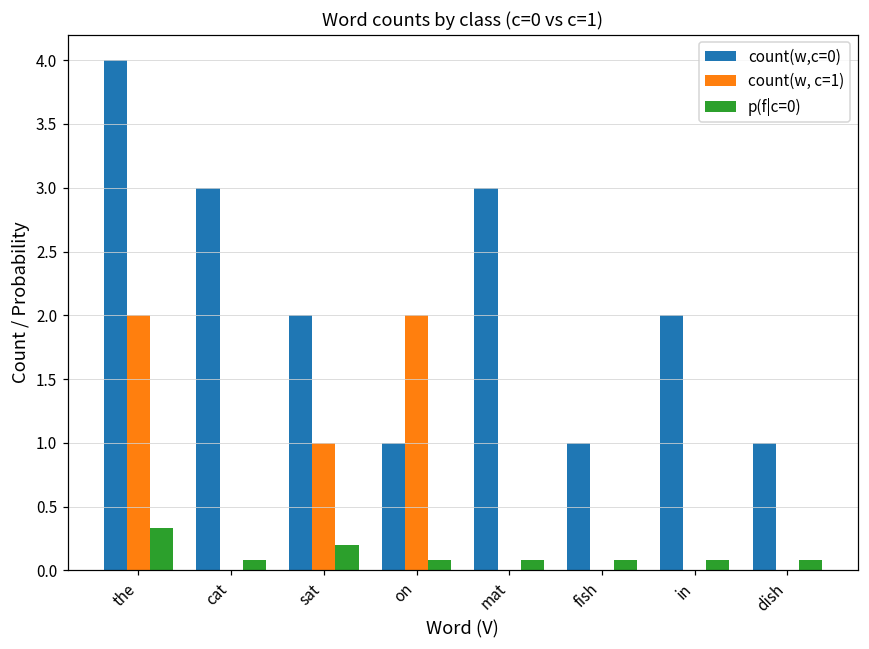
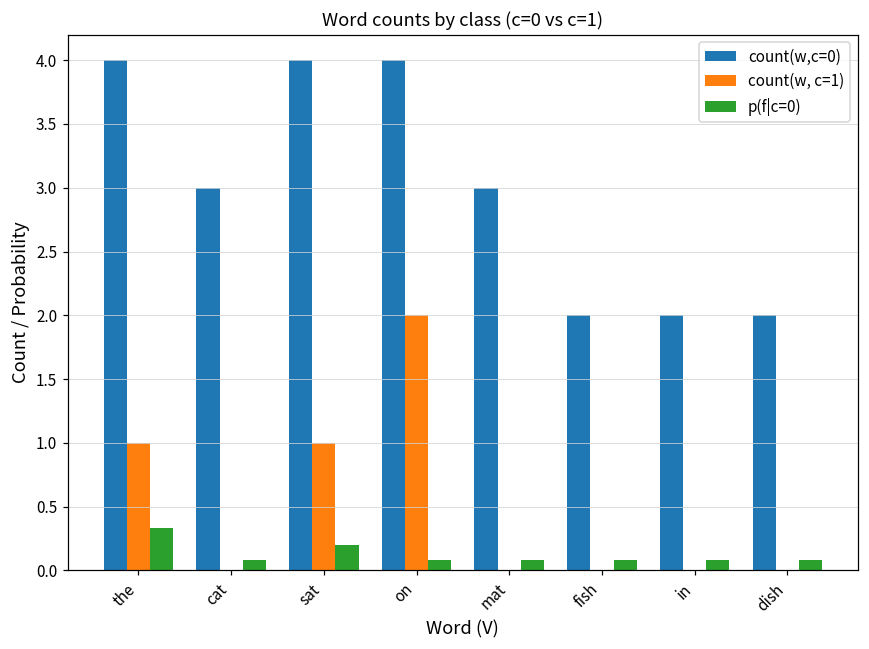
  {
    "count(w,c=0)": {
      "the": 4,
      "cat": 3,
-     "sat": 2,
-     "on": 1,
+     "sat": 4,
+     "on": 4,
      "mat": 3,
-     "fish": 1,
+     "fish": 2,
      "in": 2,
-     "dish": 1
+     "dish": 2
    },
    "count(w, c=1)": {
-     "the": 2,
+     "the": 1,
      "cat": 0,
      "sat": 1,
      "on": 2,
      "mat": 0,
      "fish": 0,
      "in": 0,
      "dish": 0
    },
    "p(f|c=0)": {
      "the": 0.33,
      "cat": 0.08,
      "sat": 0.20,
      "on": 0.08,
      "mat": 0.08,
      "fish": 0.08,
      "in": 0.08,
      "dish": 0.08
    }
  }
